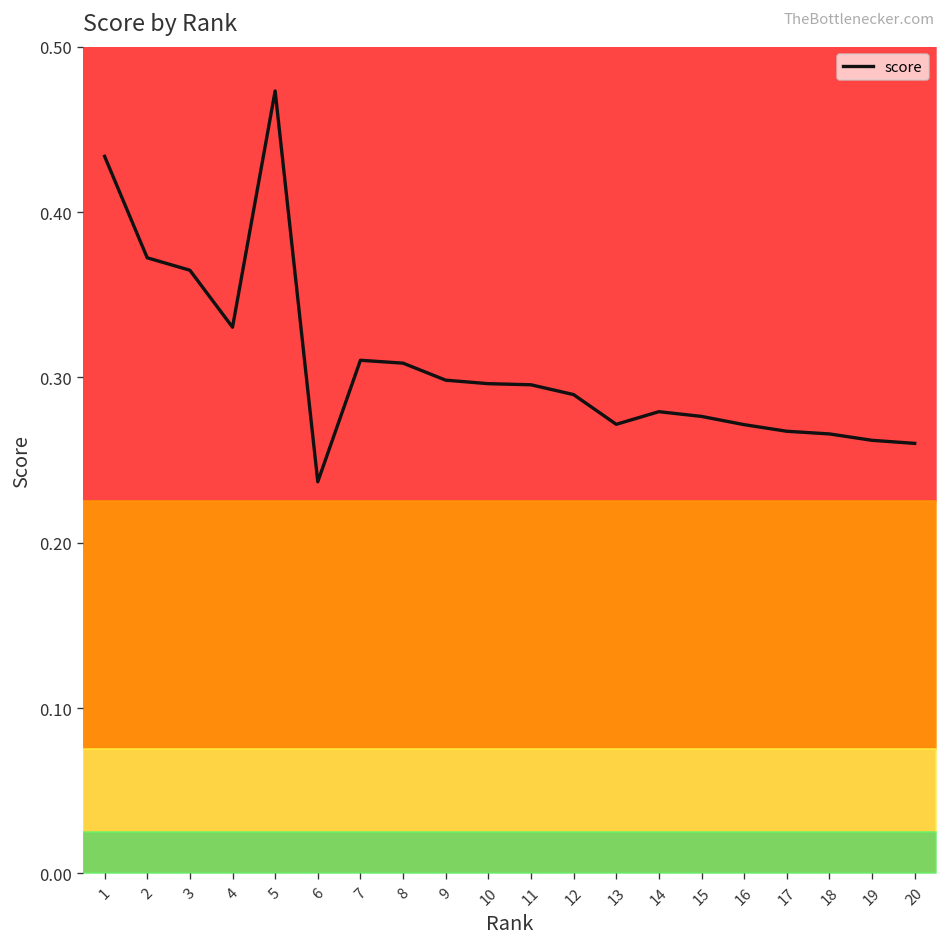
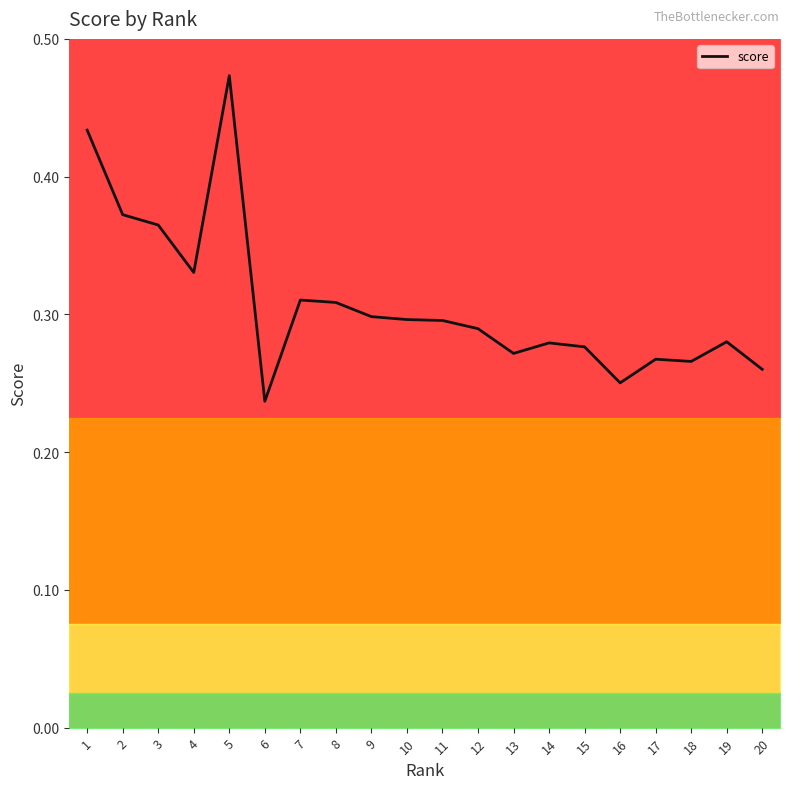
  {
    "score": {
      "1": 0.434,
      "2": 0.372,
      "3": 0.365,
      "4": 0.330,
      "5": 0.473,
      "6": 0.237,
      "7": 0.310,
      "8": 0.309,
      "9": 0.298,
      "10": 0.296,
      "11": 0.296,
      "12": 0.290,
      "13": 0.272,
      "14": 0.279,
      "15": 0.276,
-     "16": 0.271,
+     "16": 0.250,
      "17": 0.267,
      "18": 0.266,
-     "19": 0.262,
+     "19": 0.280,
      "20": 0.260
    }
  }
